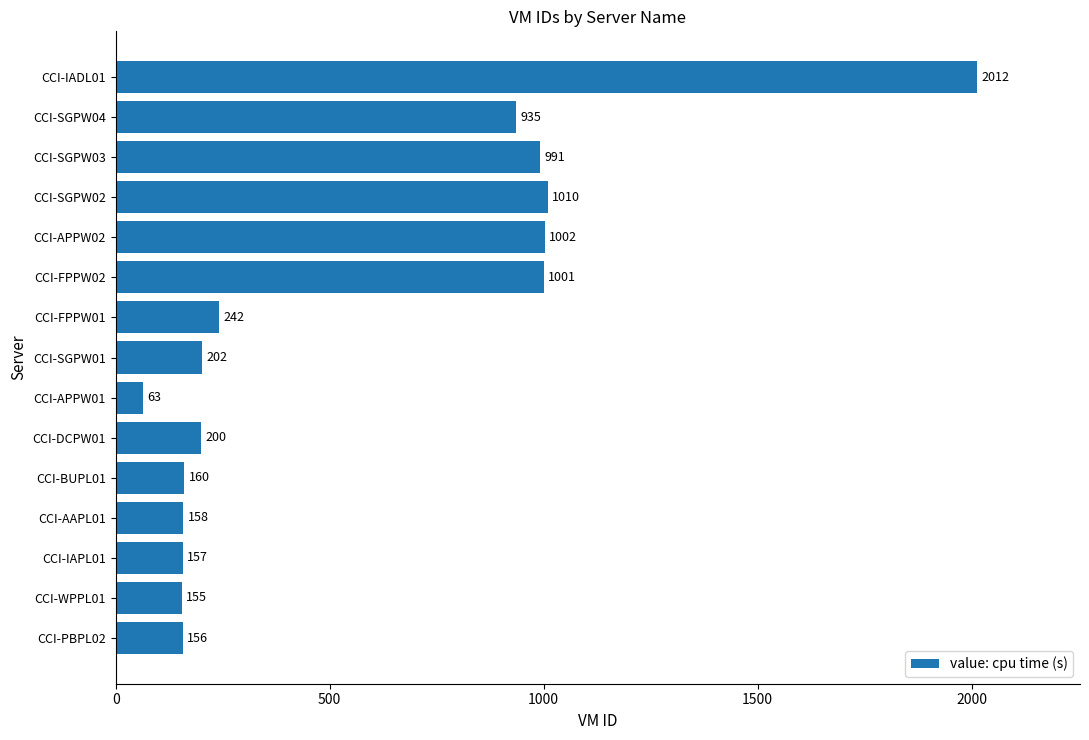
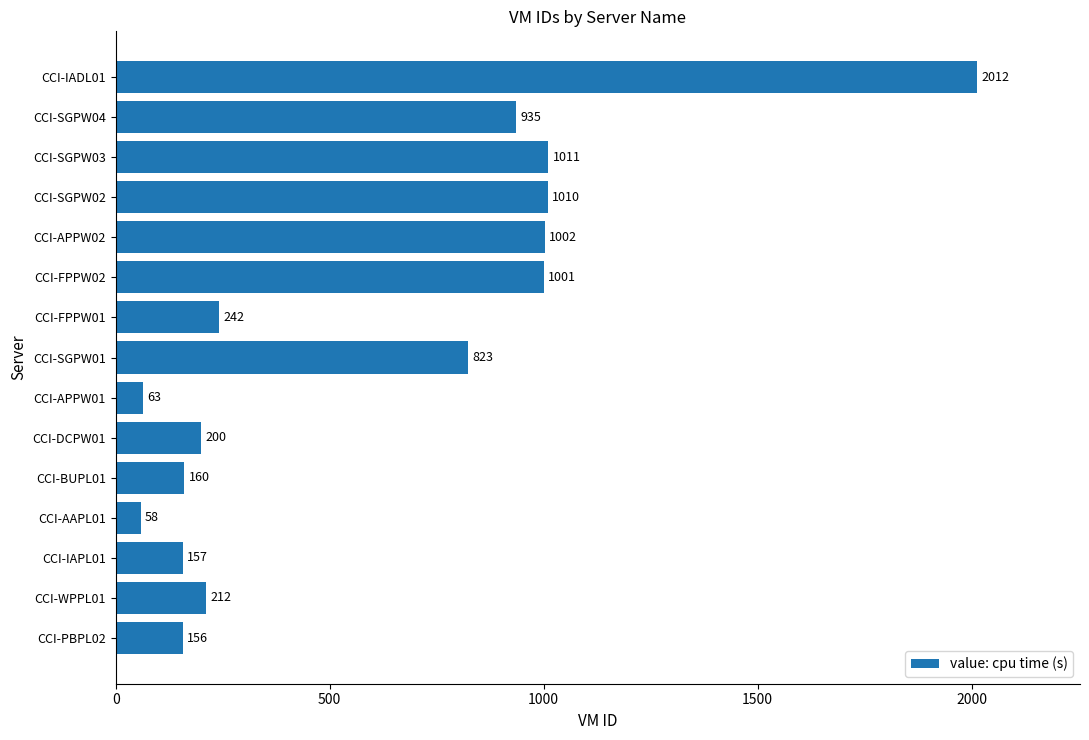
  {
    "CCI-IADL01": 2012,
    "CCI-SGPW04": 935,
-   "CCI-SGPW03": 991,
+   "CCI-SGPW03": 1011,
    "CCI-SGPW02": 1010,
    "CCI-APPW02": 1002,
    "CCI-FPPW02": 1001,
    "CCI-FPPW01": 242,
-   "CCI-SGPW01": 202,
+   "CCI-SGPW01": 823,
    "CCI-APPW01": 63,
    "CCI-DCPW01": 200,
    "CCI-BUPL01": 160,
-   "CCI-AAPL01": 158,
+   "CCI-AAPL01": 58,
    "CCI-IAPL01": 157,
-   "CCI-WPPL01": 155,
+   "CCI-WPPL01": 212,
    "CCI-PBPL02": 156
  }
